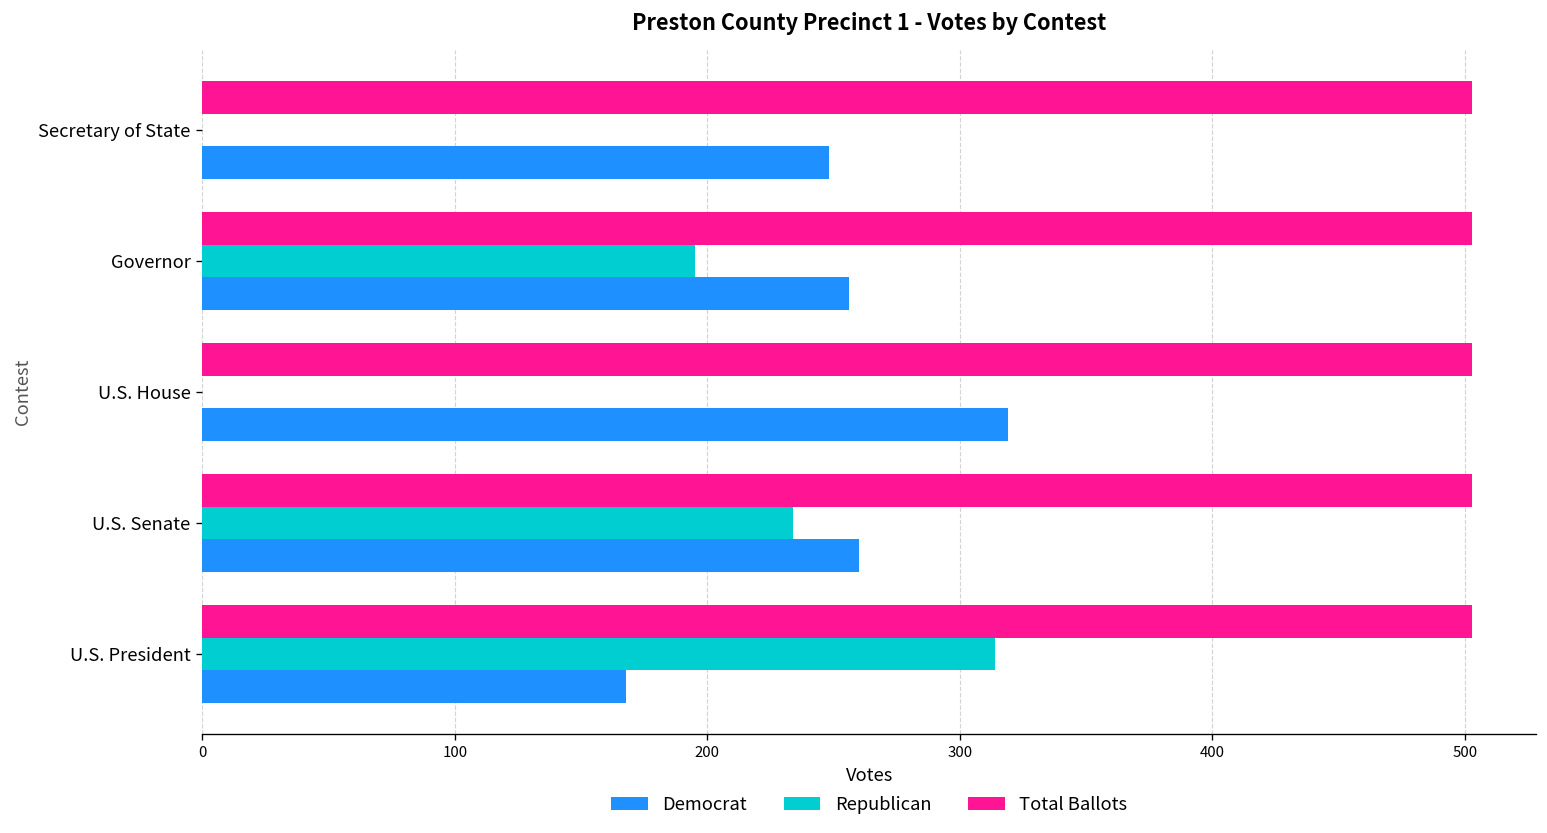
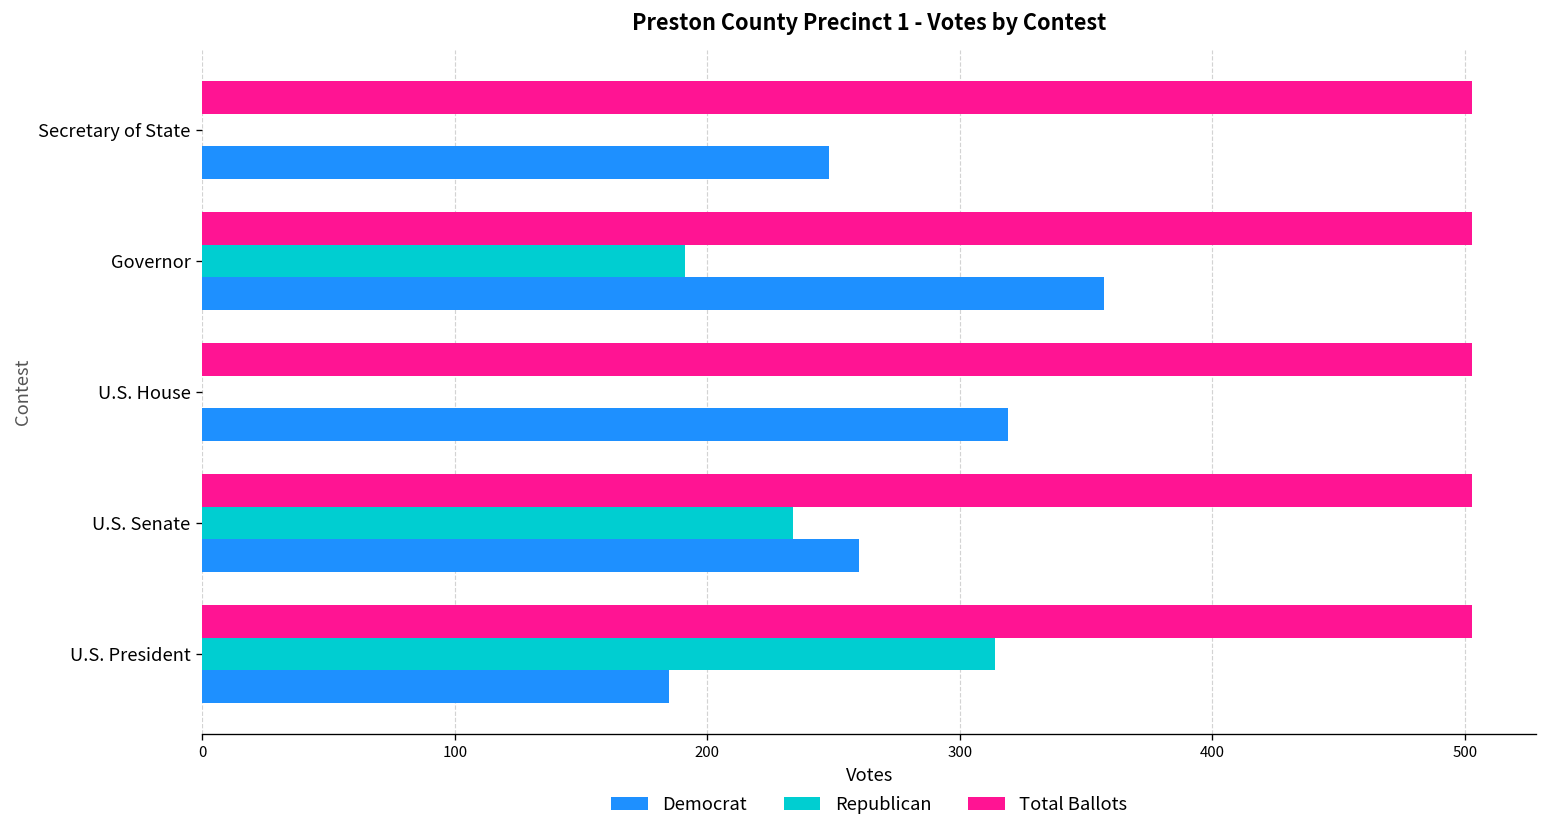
  {
    "Democrat": {
      "Secretary of State": 248,
-     "Governor": 256,
+     "Governor": 357,
      "U.S. House": 319,
      "U.S. Senate": 260,
-     "U.S. President": 168
+     "U.S. President": 185
    },
    "Republican": {
      "Secretary of State": 0,
-     "Governor": 195,
+     "Governor": 191,
      "U.S. House": 0,
      "U.S. Senate": 234,
      "U.S. President": 314
    },
    "Total Ballots": {
      "Secretary of State": 503,
      "Governor": 503,
      "U.S. House": 503,
      "U.S. Senate": 503,
      "U.S. President": 503
    }
  }
